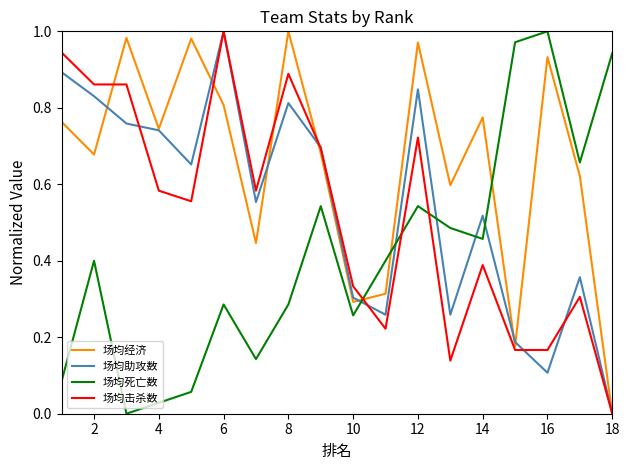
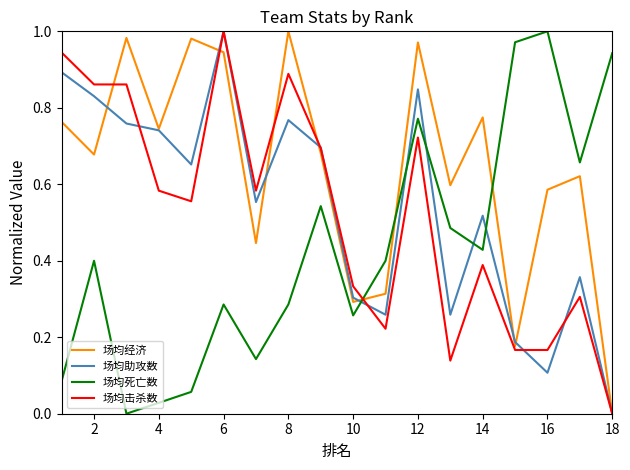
  {
    "场均经济": {
      "2": 0.68,
-     "6": 0.81,
+     "6": 0.95,
      "8": 1.00,
      "10": 0.29,
      "12": 0.97,
      "14": 0.77,
-     "16": 0.93
+     "16": 0.59
    },
    "场均助攻数": {
      "2": 0.83,
-     "8": 0.81,
+     "8": 0.77,
      "10": 0.30,
      "12": 0.85,
      "14": 0.52,
      "16": 0.11
    },
    "场均死亡数": {
      "2": 0.40,
      "6": 0.29,
      "8": 0.29,
      "10": 0.26,
-     "12": 0.54,
-     "14": 0.46,
+     "12": 0.77,
+     "14": 0.43,
      "16": 1.00,
      "18": 0.94
    },
    "场均击杀数": {
      "2": 0.86,
      "4": 0.58,
      "8": 0.89,
      "10": 0.33,
      "12": 0.72,
      "14": 0.39,
      "16": 0.17
    }
  }
